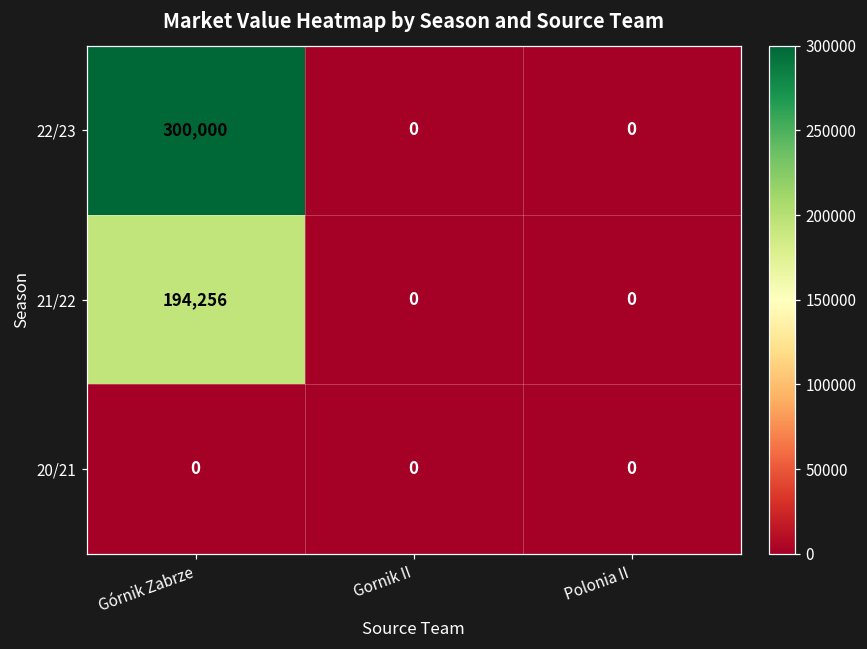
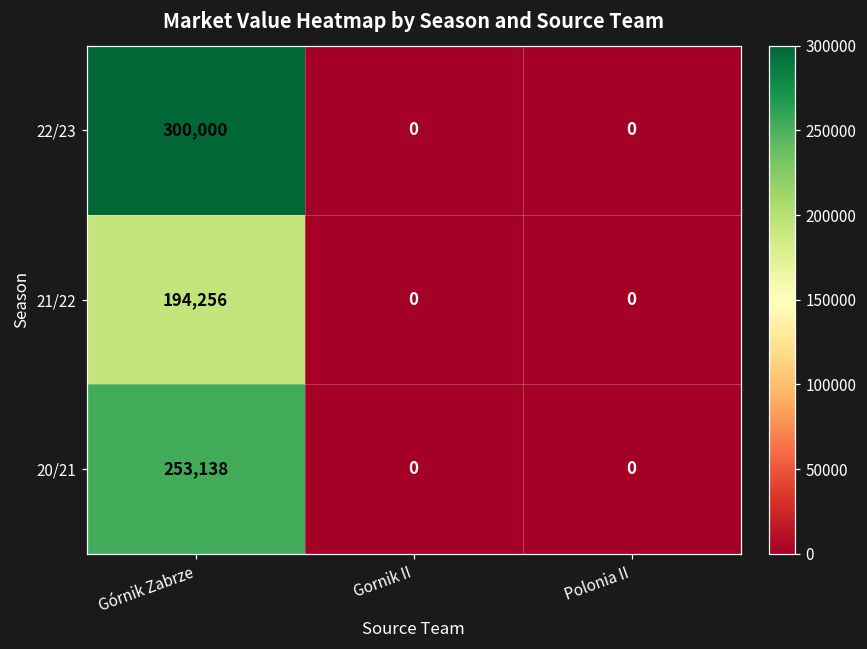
  {
    "22/23": {
      "Górnik Zabrze": "300,000",
      "Gornik II": "0",
      "Polonia II": "0"
    },
    "21/22": {
      "Górnik Zabrze": "194,256",
      "Gornik II": "0",
      "Polonia II": "0"
    },
    "20/21": {
-     "Górnik Zabrze": "0",
+     "Górnik Zabrze": "253,138",
      "Gornik II": "0",
      "Polonia II": "0"
    }
  }
